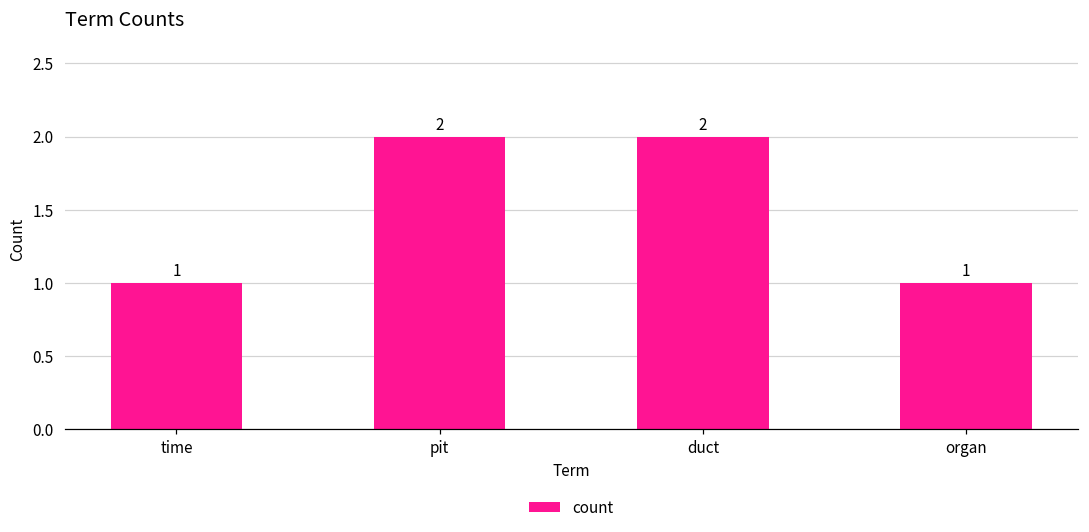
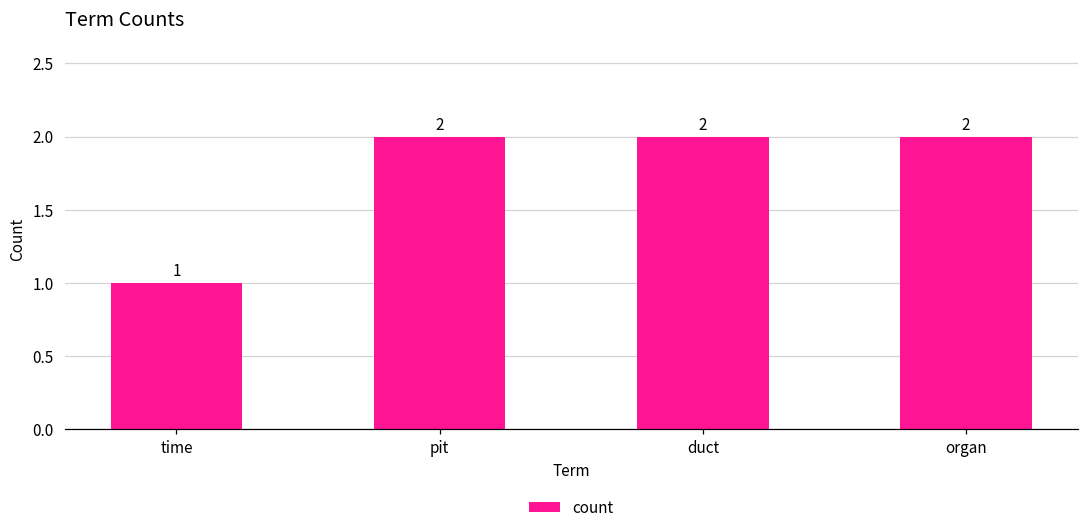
  {
    "time": 1,
    "pit": 2,
    "duct": 2,
-   "organ": 1
+   "organ": 2
  }
